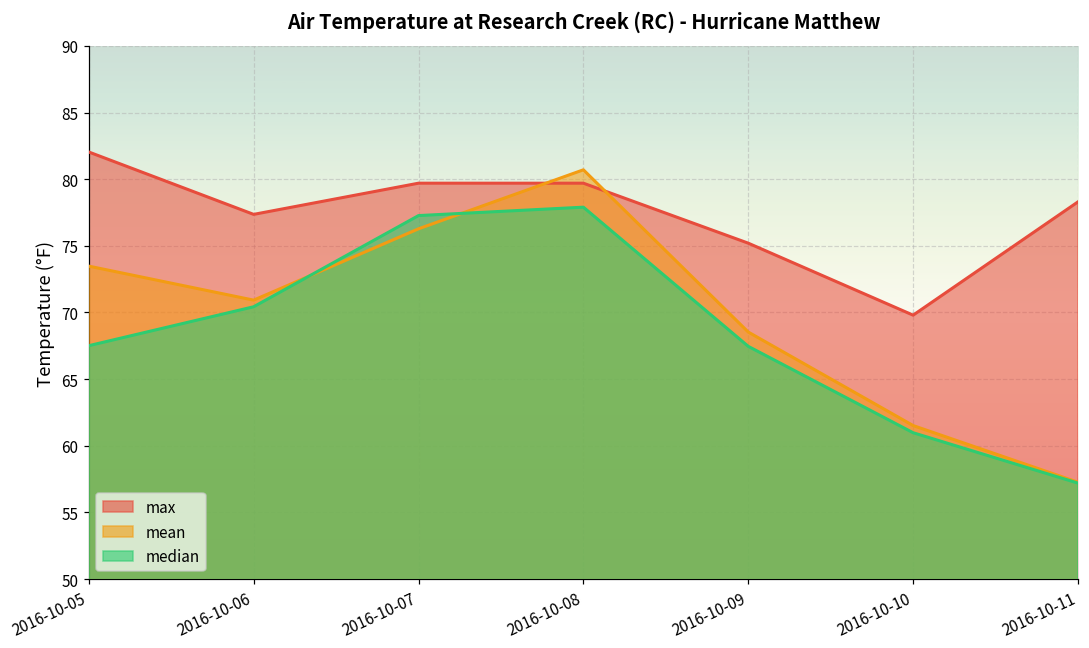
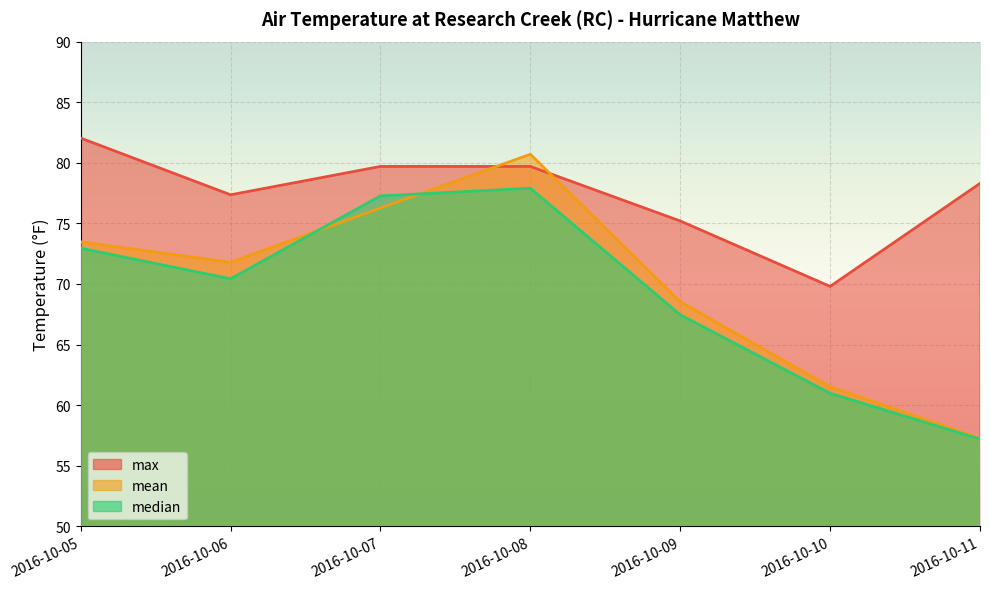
  {
    "max": {
      "2016-10-05": 82.0,
      "2016-10-06": 77.4,
      "2016-10-07": 79.7,
      "2016-10-08": 79.7,
      "2016-10-09": 75.2,
      "2016-10-10": 69.8,
      "2016-10-11": 78.3
    },
    "mean": {
      "2016-10-05": 73.5,
-     "2016-10-06": 70.9,
+     "2016-10-06": 71.8,
      "2016-10-07": 76.3,
      "2016-10-08": 80.7,
      "2016-10-09": 68.5,
      "2016-10-10": 61.5
    },
    "median": {
-     "2016-10-05": 67.5,
+     "2016-10-05": 73.0,
      "2016-10-06": 70.4,
      "2016-10-07": 77.3,
      "2016-10-08": 77.9,
      "2016-10-09": 67.5,
      "2016-10-10": 61.0
    }
  }
